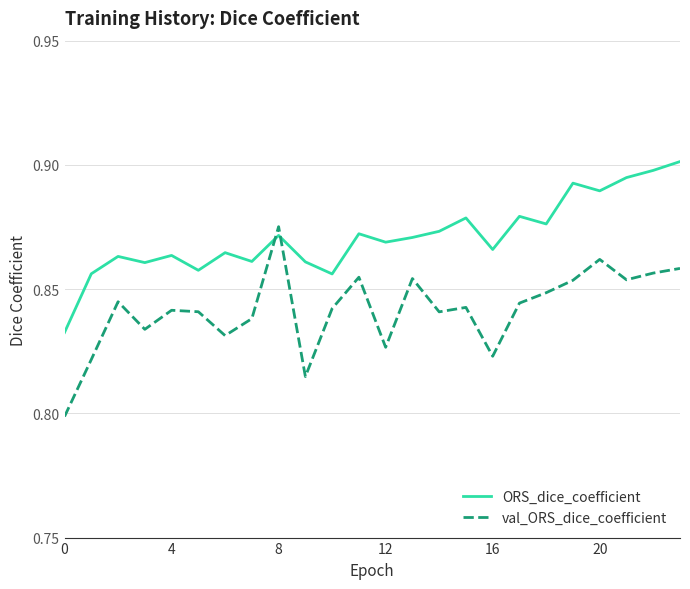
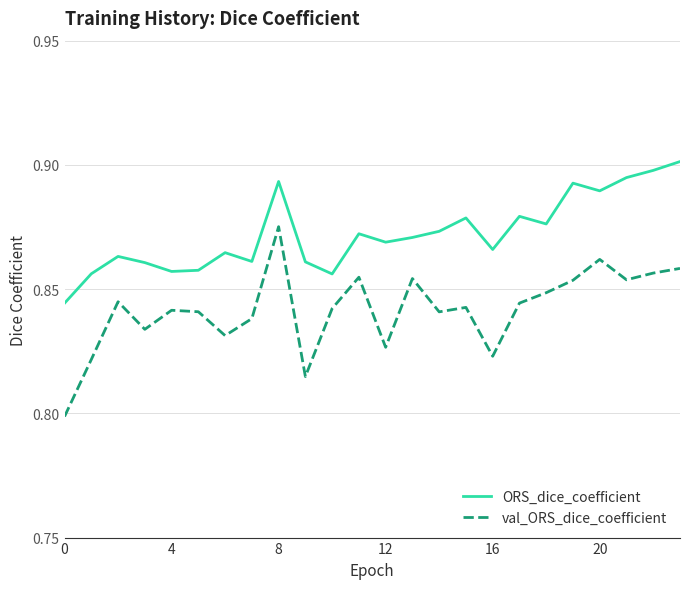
  {
    "ORS_dice_coefficient": {
-     "0": 0.833,
-     "4": 0.864,
-     "8": 0.872,
+     "0": 0.844,
+     "4": 0.857,
+     "8": 0.893,
      "12": 0.869,
      "16": 0.866,
      "20": 0.890
    },
    "val_ORS_dice_coefficient": {
      "0": 0.799,
      "4": 0.841,
      "8": 0.875,
      "12": 0.827,
      "16": 0.823,
      "20": 0.862
    }
  }
